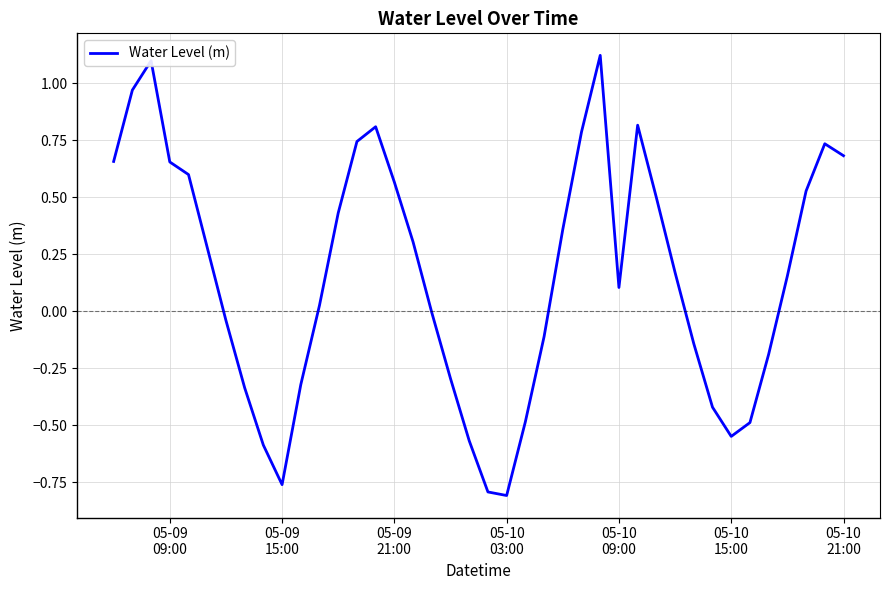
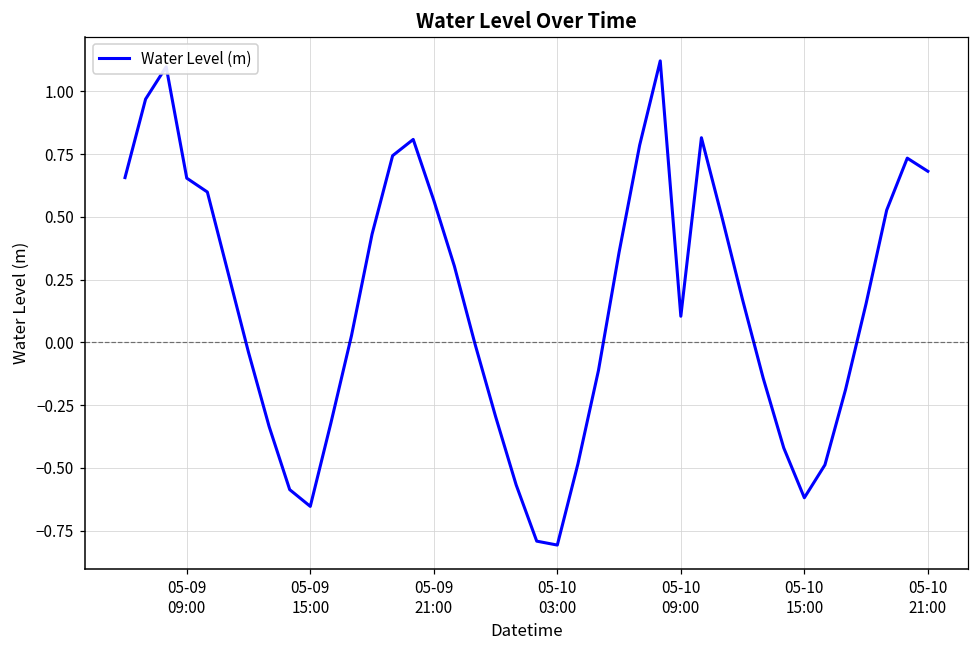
  {
    "05-09 09:00": 0.65,
-   "05-09 15:00": -0.76,
+   "05-09 15:00": -0.65,
    "05-09 21:00": 0.57,
    "05-10 03:00": -0.81,
    "05-10 09:00": 0.10,
-   "05-10 15:00": -0.55,
+   "05-10 15:00": -0.62,
    "05-10 21:00": 0.68
  }
